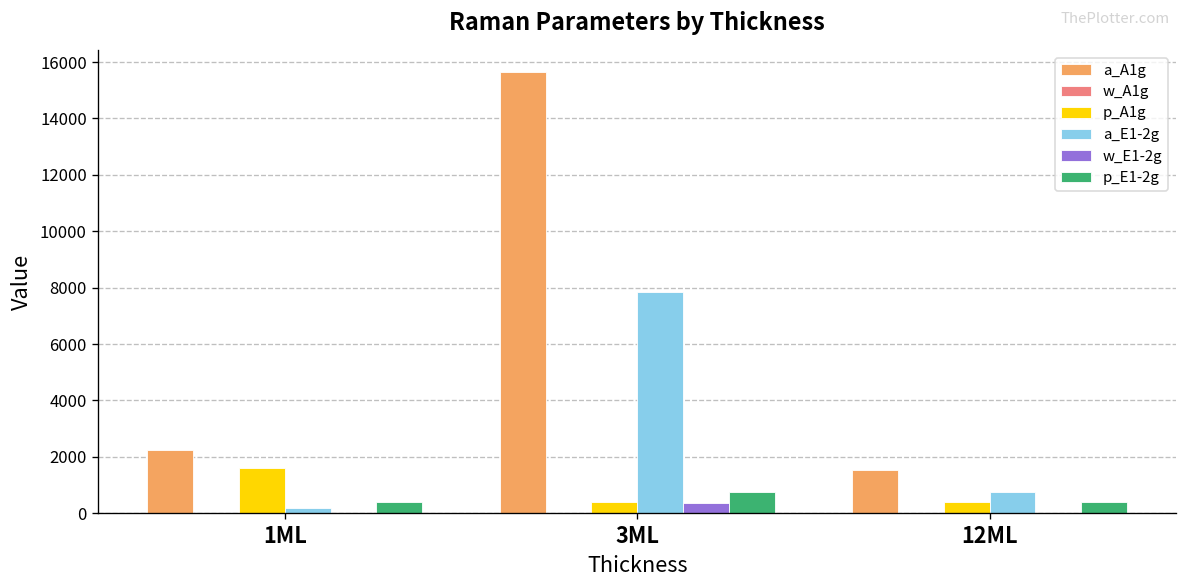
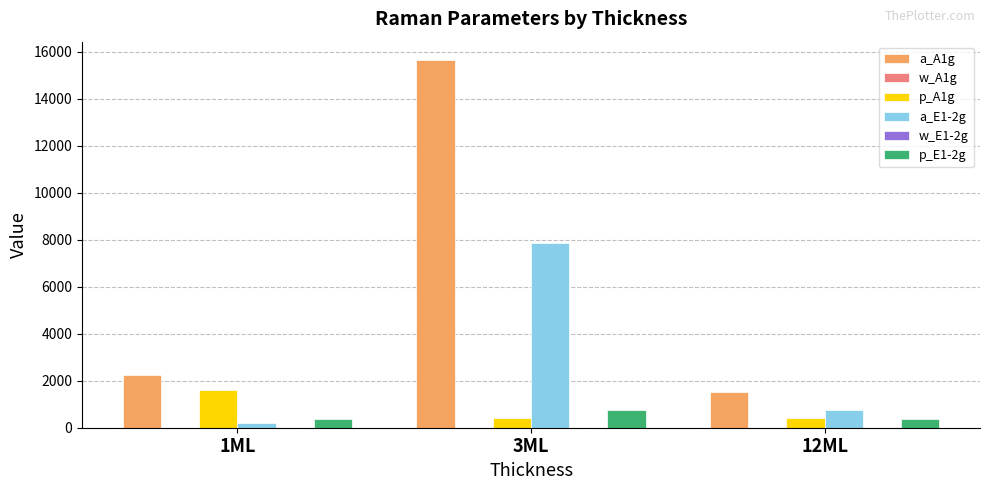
  {
    "p_A1g": {
      "1ML": 1600,
      "3ML": 400,
      "12ML": 400
    },
    "a_E1-2g": {
      "1ML": 200,
      "3ML": 7900,
      "12ML": 800
    },
    "w_E1-2g": {
-     "3ML": 400
+     "3ML": 0
    },
    "p_E1-2g": {
      "1ML": 400,
      "3ML": 800,
      "12ML": 400
    }
  }
